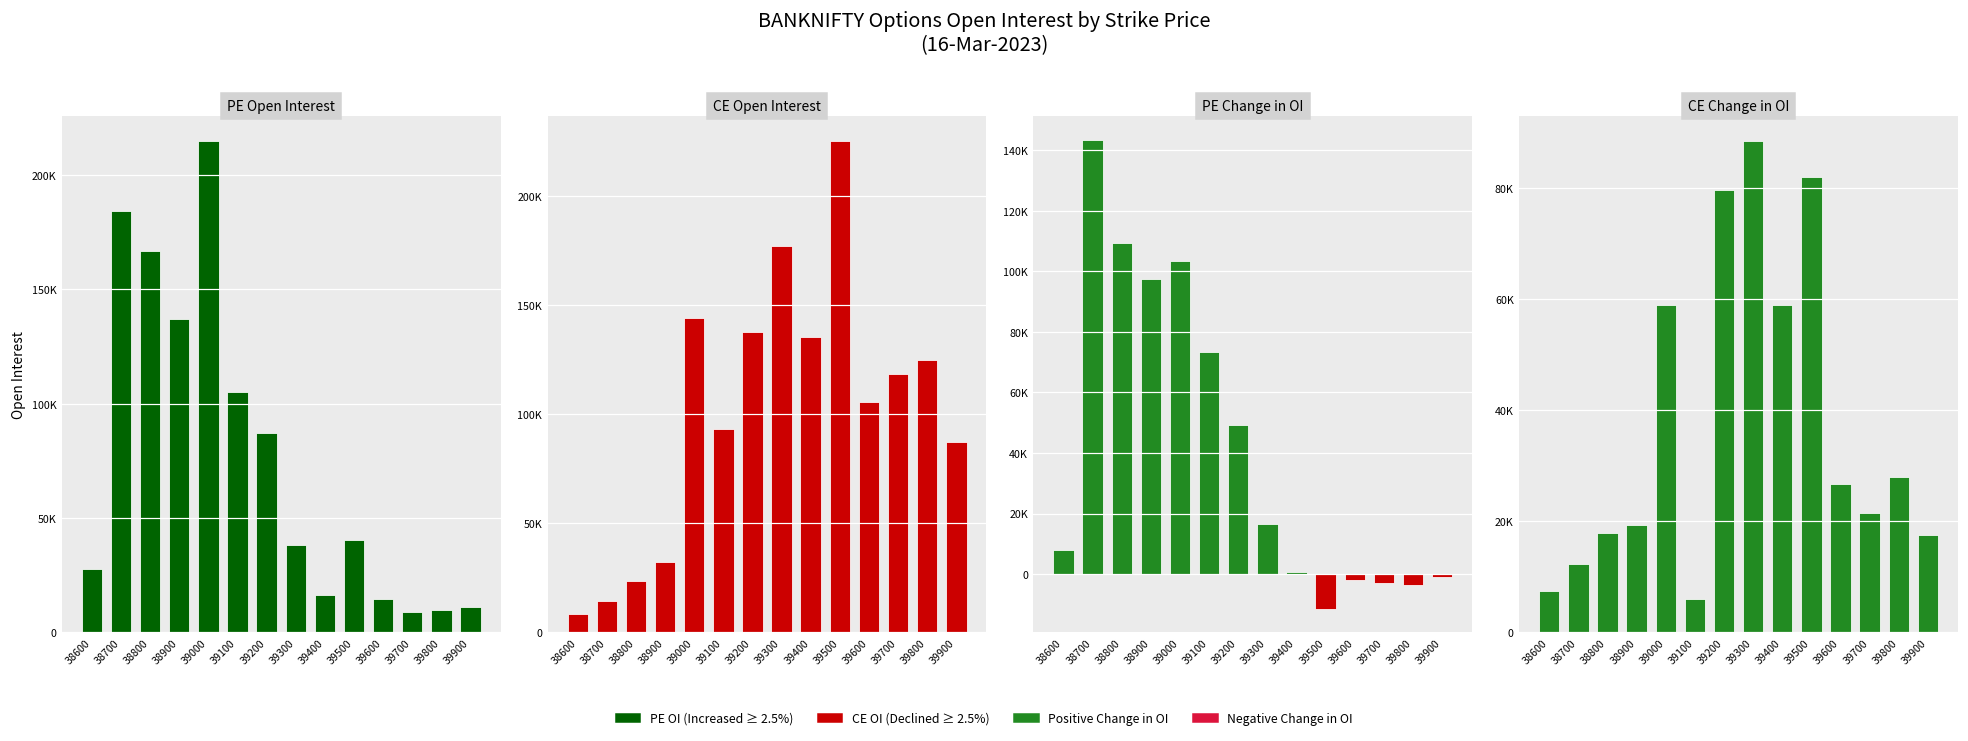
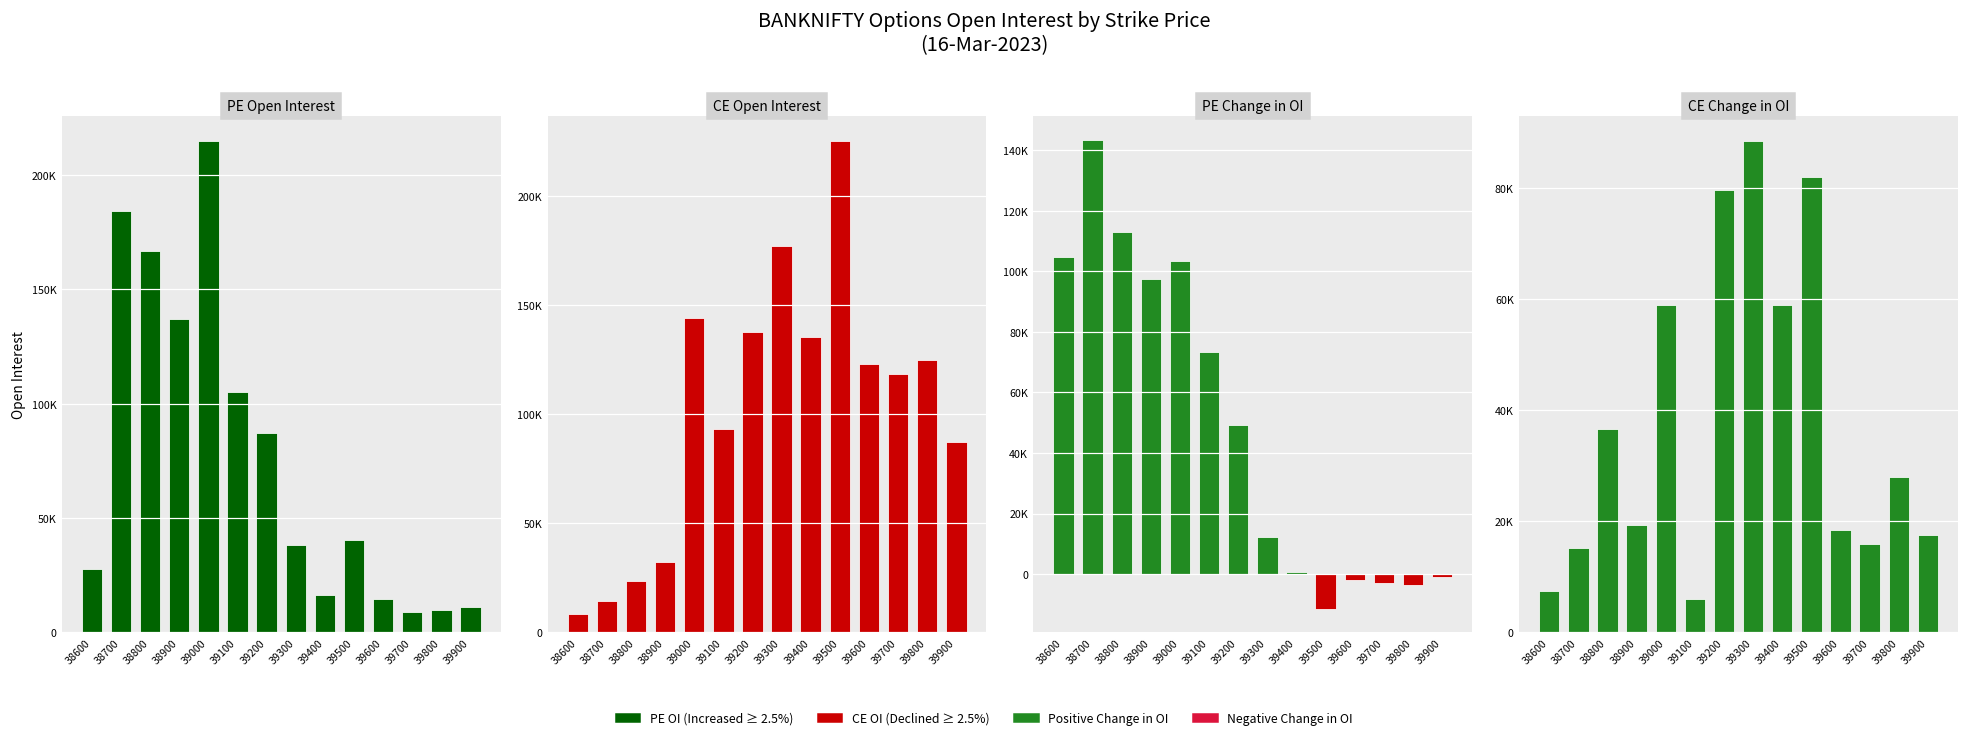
  {
    "PE Open Interest": {
      "38600": 28000,
      "38700": 184000,
      "38800": 167000,
      "38900": 137000,
      "39000": 215000,
      "39100": 105000,
      "39200": 87000,
      "39300": 38000,
      "39400": 16000,
      "39500": 41000,
      "39600": 15000,
      "39700": 9000,
      "39800": 10000,
      "39900": 11000
    },
    "CE Open Interest": {
      "38600": 9000,
      "38700": 14000,
      "38800": 24000,
      "38900": 32000,
      "39000": 144000,
      "39100": 93000,
      "39200": 138000,
      "39300": 177000,
      "39400": 135000,
      "39500": 225000,
-     "39600": 106000,
+     "39600": 123000,
      "39700": 118000,
      "39800": 125000,
      "39900": 87000
    },
    "PE Change in OI": {
-     "38600": 8000,
+     "38600": 105000,
      "38700": 143000,
-     "38800": 109000,
+     "38800": 113000,
      "38900": 98000,
      "39000": 103000,
      "39100": 73000,
      "39200": 49000,
-     "39300": 17000,
+     "39300": 12000,
      "39500": -11000,
      "39600": -2000,
      "39700": -3000,
      "39800": -3000
    },
    "CE Change in OI": {
      "38600": 7000,
-     "38700": 12000,
-     "38800": 18000,
+     "38700": 15000,
+     "38800": 37000,
      "38900": 19000,
      "39000": 59000,
      "39100": 6000,
      "39200": 80000,
      "39300": 89000,
      "39400": 59000,
      "39500": 82000,
-     "39600": 27000,
-     "39700": 22000,
+     "39600": 19000,
+     "39700": 16000,
      "39800": 28000,
      "39900": 18000
    }
  }
